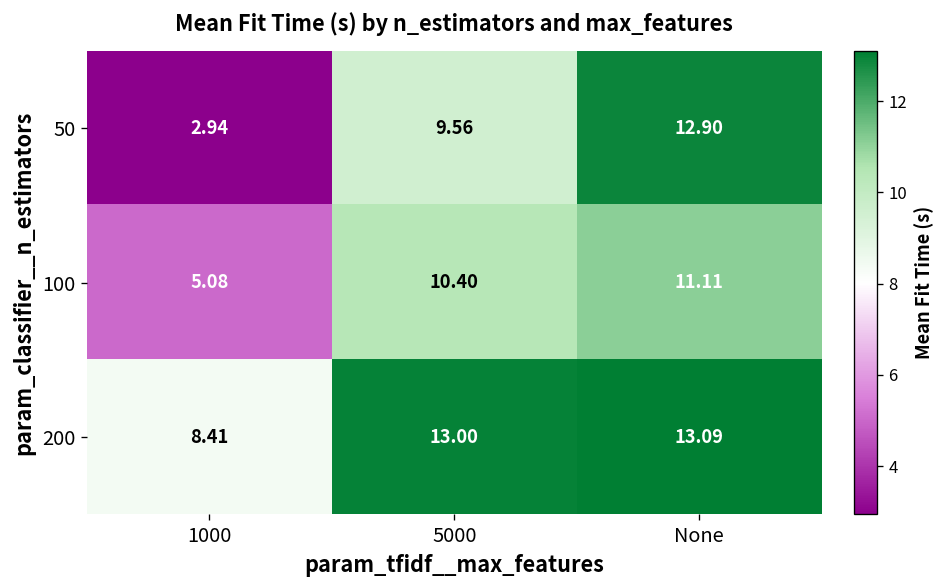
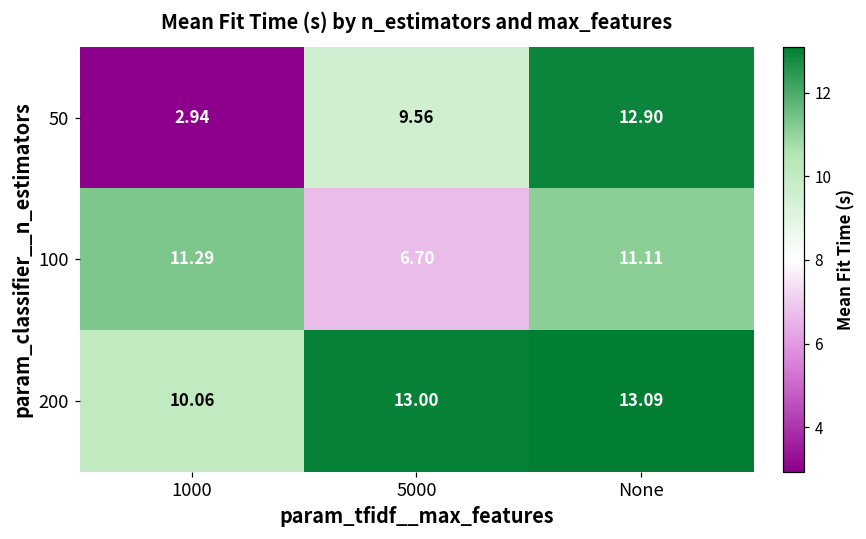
  {
    "50": {
      "1000": 2.94,
      "5000": 9.56,
      "None": 12.90
    },
    "100": {
-     "1000": 5.08,
-     "5000": 10.40,
+     "1000": 11.29,
+     "5000": 6.70,
      "None": 11.11
    },
    "200": {
-     "1000": 8.41,
+     "1000": 10.06,
      "5000": 13.00,
      "None": 13.09
    }
  }
